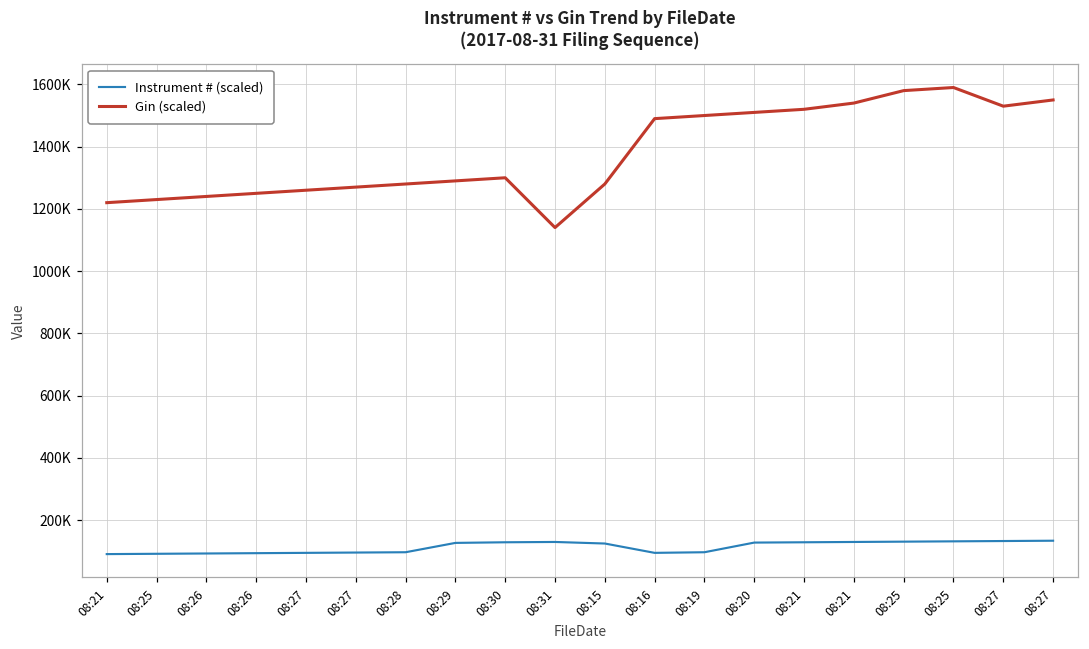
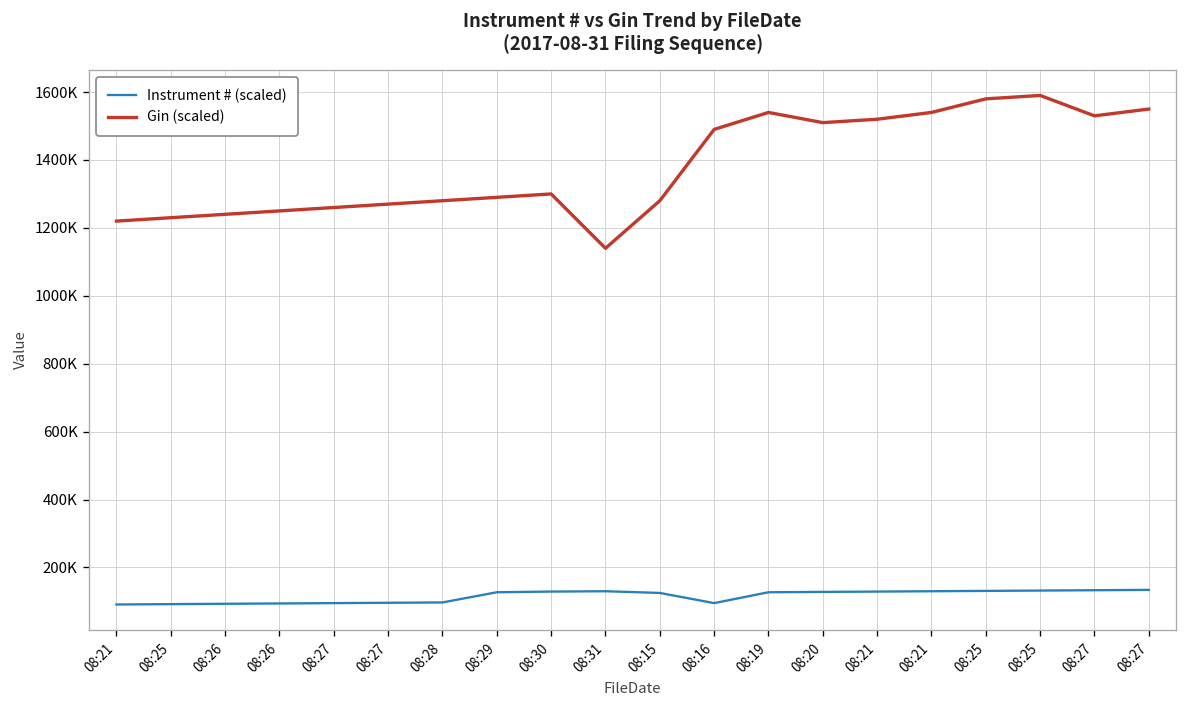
  {
    "Instrument # (scaled)": {
      "08:28": 100000,
      "08:29": 130000,
      "08:30": 130000,
      "08:31": 130000,
      "08:15": 130000,
      "08:16": 100000,
-     "08:19": 100000,
+     "08:19": 130000,
      "08:20": 130000
    },
    "Gin (scaled)": {
      "08:28": 1280000,
      "08:29": 1290000,
      "08:30": 1300000,
      "08:31": 1140000,
      "08:15": 1280000,
      "08:16": 1490000,
-     "08:19": 1500000,
+     "08:19": 1540000,
      "08:20": 1510000
    }
  }
